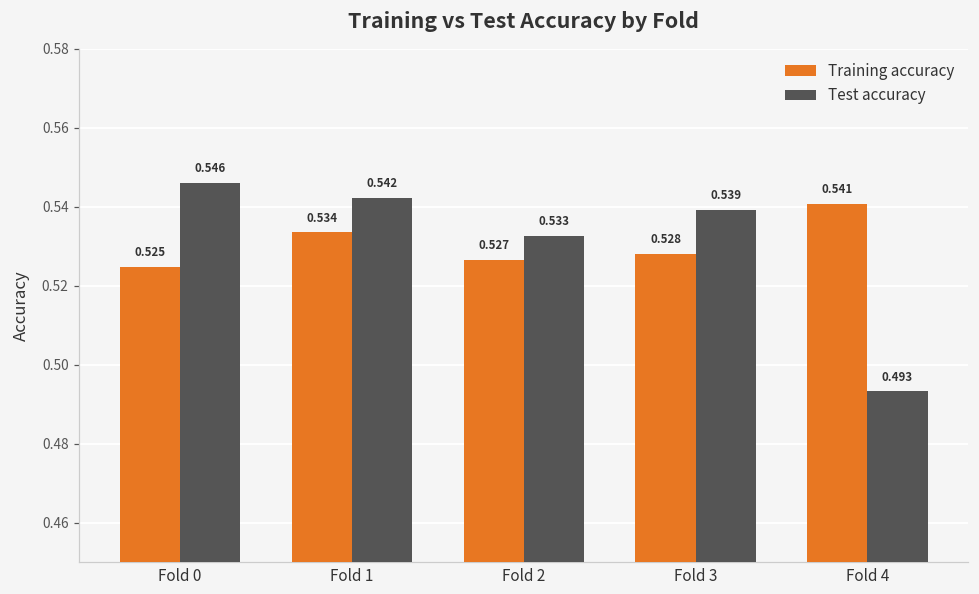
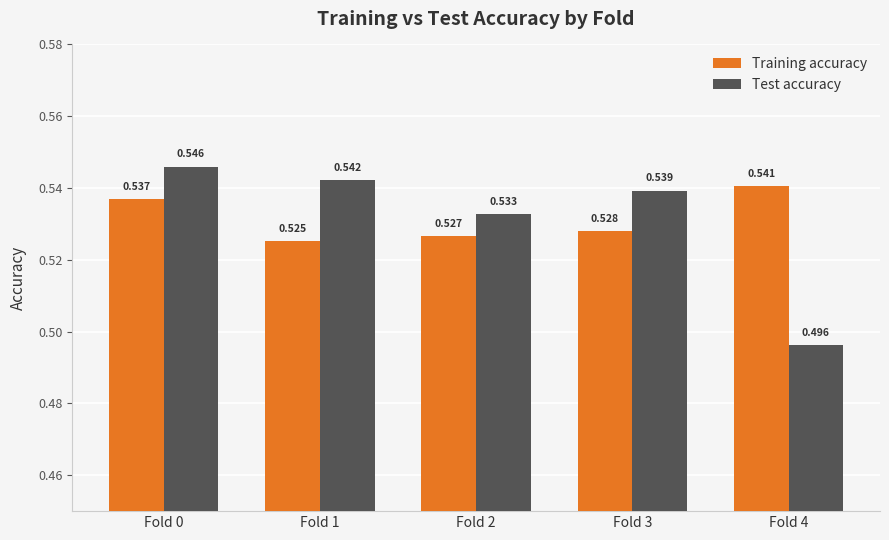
  {
    "Training accuracy": {
-     "Fold 0": 0.525,
-     "Fold 1": 0.534,
+     "Fold 0": 0.537,
+     "Fold 1": 0.525,
      "Fold 2": 0.527,
      "Fold 3": 0.528,
      "Fold 4": 0.541
    },
    "Test accuracy": {
      "Fold 0": 0.546,
      "Fold 1": 0.542,
      "Fold 2": 0.533,
      "Fold 3": 0.539,
-     "Fold 4": 0.493
+     "Fold 4": 0.496
    }
  }
